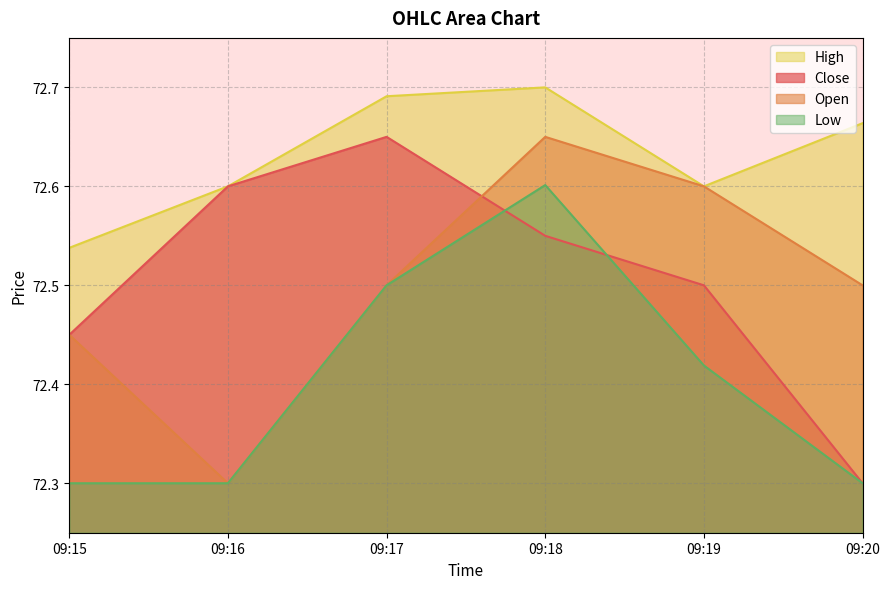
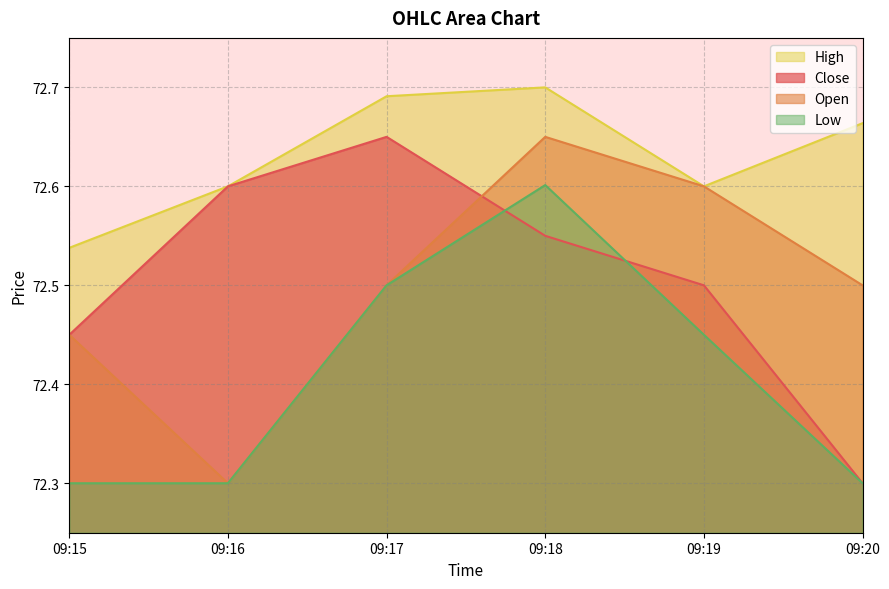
  {
    "High": {
      "09:15": 72.54,
      "09:17": 72.69,
      "09:18": 72.70,
      "09:20": 72.66
    },
    "Low": {
      "09:15": 72.30,
      "09:18": 72.60,
-     "09:19": 72.42
+     "09:19": 72.45
    }
  }
